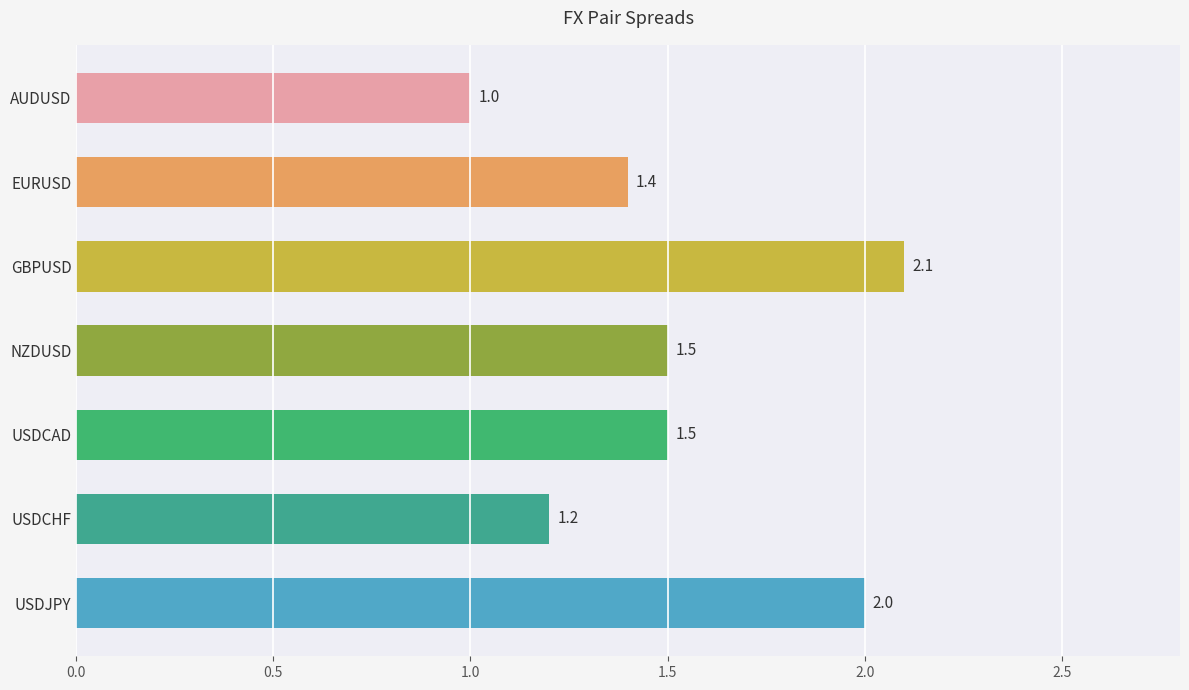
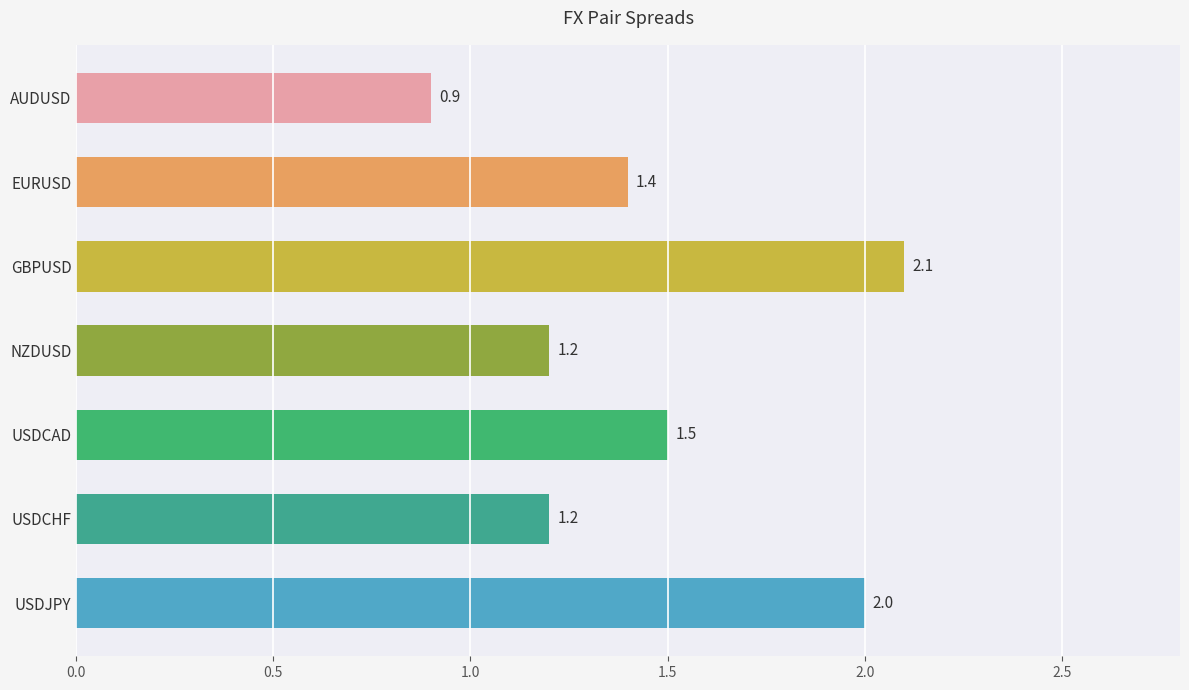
  {
-   "AUDUSD": 1.0,
+   "AUDUSD": 0.9,
    "EURUSD": 1.4,
    "GBPUSD": 2.1,
-   "NZDUSD": 1.5,
+   "NZDUSD": 1.2,
    "USDCAD": 1.5,
    "USDCHF": 1.2,
    "USDJPY": 2.0
  }
